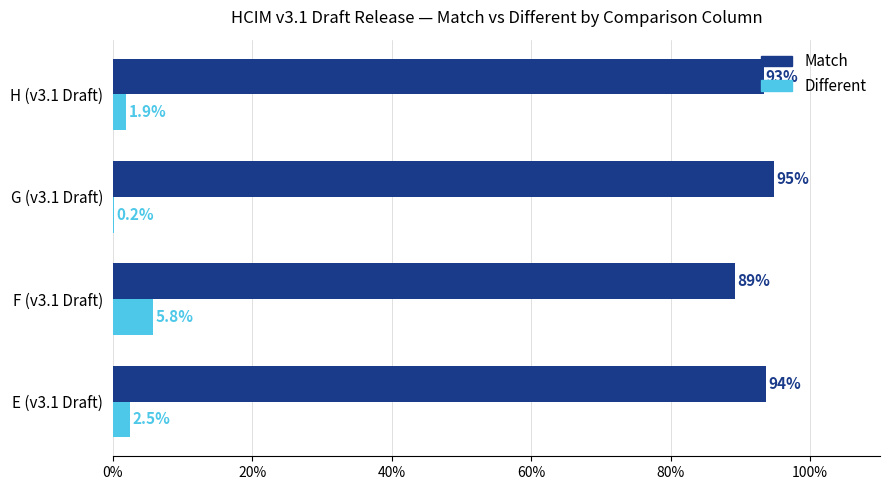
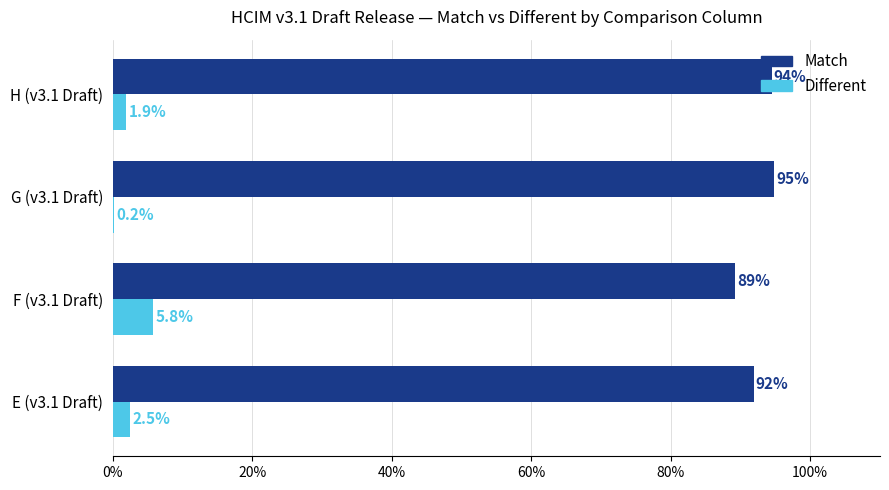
  {
    "Match": {
-     "H (v3.1 Draft)": "93%",
+     "H (v3.1 Draft)": "94%",
      "G (v3.1 Draft)": "95%",
      "F (v3.1 Draft)": "89%",
-     "E (v3.1 Draft)": "94%"
+     "E (v3.1 Draft)": "92%"
    },
    "Different": {
      "H (v3.1 Draft)": "1.9%",
      "G (v3.1 Draft)": "0.2%",
      "F (v3.1 Draft)": "5.8%",
      "E (v3.1 Draft)": "2.5%"
    }
  }
